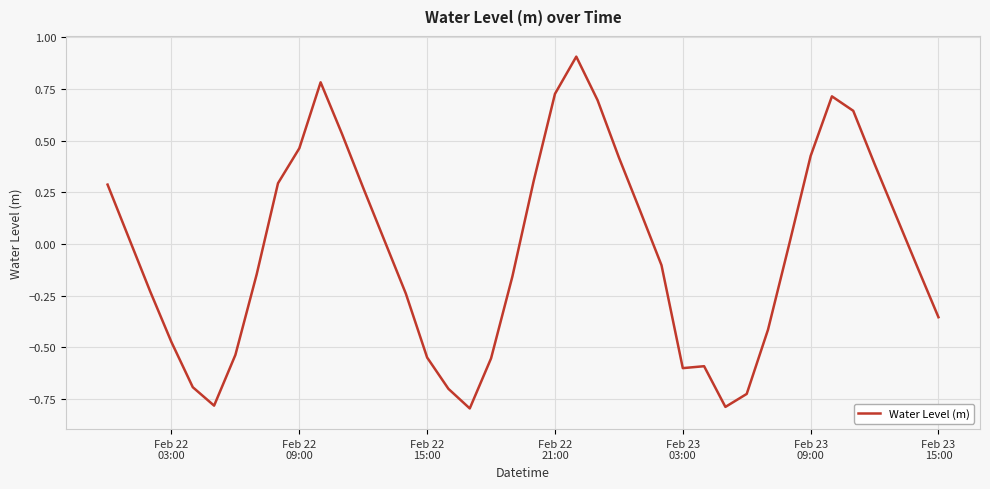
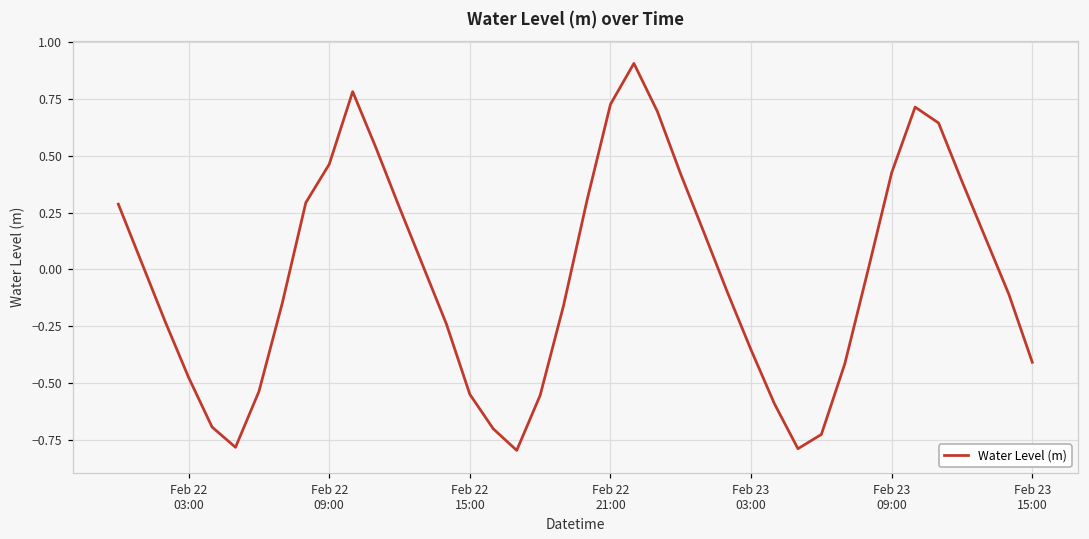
  {
    "Feb 22 03:00": -0.47,
    "Feb 22 09:00": 0.46,
    "Feb 22 15:00": -0.55,
    "Feb 22 21:00": 0.73,
-   "Feb 23 03:00": -0.60,
+   "Feb 23 03:00": -0.35,
    "Feb 23 09:00": 0.43,
-   "Feb 23 15:00": -0.35
+   "Feb 23 15:00": -0.41
  }
